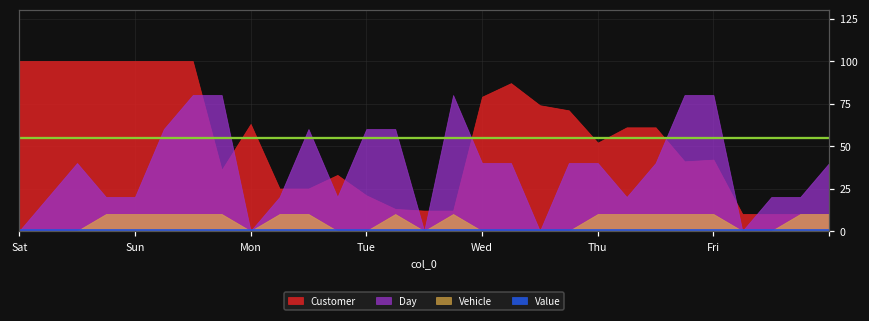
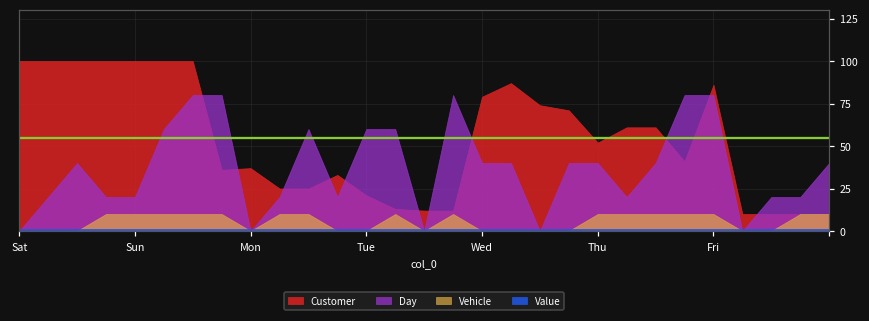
  {
    "Customer": {
      "Sat": 100,
      "Sun": 100,
-     "Mon": 63,
+     "Mon": 37,
      "Tue": 21,
      "Wed": 79,
      "Thu": 52,
-     "Fri": 42
+     "Fri": 86
    },
    "Day": {
      "Sun": 20,
      "Tue": 60,
      "Wed": 40,
      "Thu": 40,
      "Fri": 80
    },
    "Vehicle": {
      "Sun": 10,
      "Thu": 10,
      "Fri": 10
    }
  }
